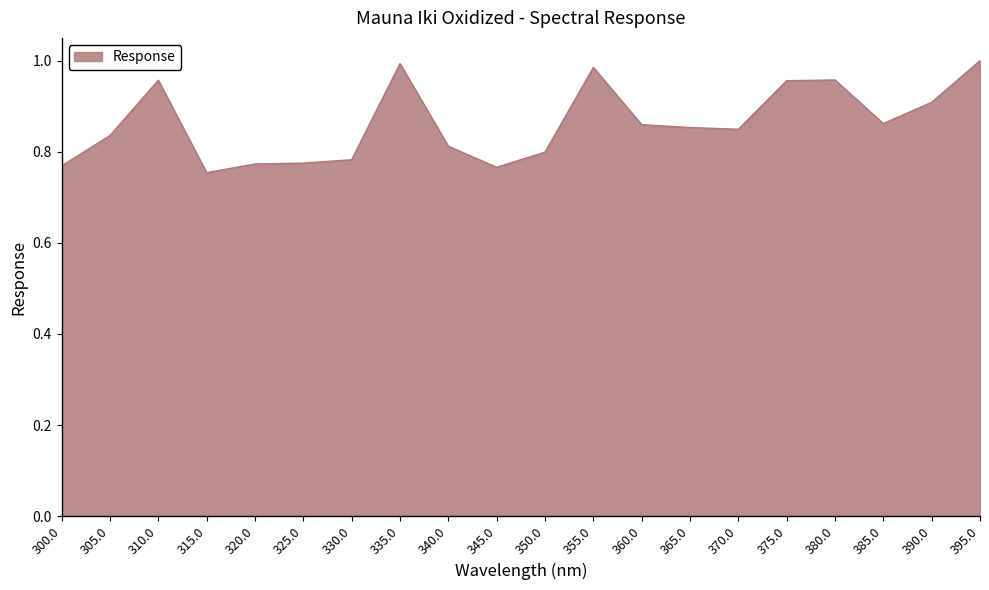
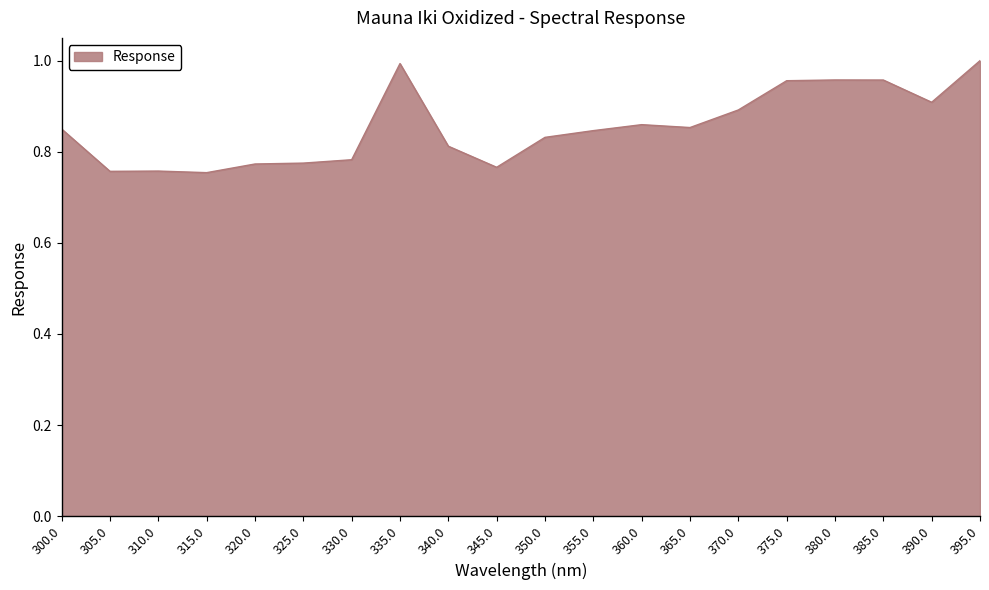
  {
-   "300.0": 0.77,
-   "305.0": 0.84,
-   "310.0": 0.96,
+   "300.0": 0.85,
+   "305.0": 0.76,
+   "310.0": 0.76,
    "315.0": 0.75,
    "320.0": 0.77,
    "325.0": 0.78,
    "330.0": 0.78,
    "335.0": 0.99,
    "340.0": 0.81,
    "345.0": 0.77,
-   "350.0": 0.80,
-   "355.0": 0.99,
+   "350.0": 0.83,
+   "355.0": 0.85,
    "360.0": 0.86,
    "365.0": 0.85,
-   "370.0": 0.85,
+   "370.0": 0.89,
    "375.0": 0.96,
    "380.0": 0.96,
-   "385.0": 0.86,
+   "385.0": 0.96,
    "390.0": 0.91,
    "395.0": 1.00
  }
